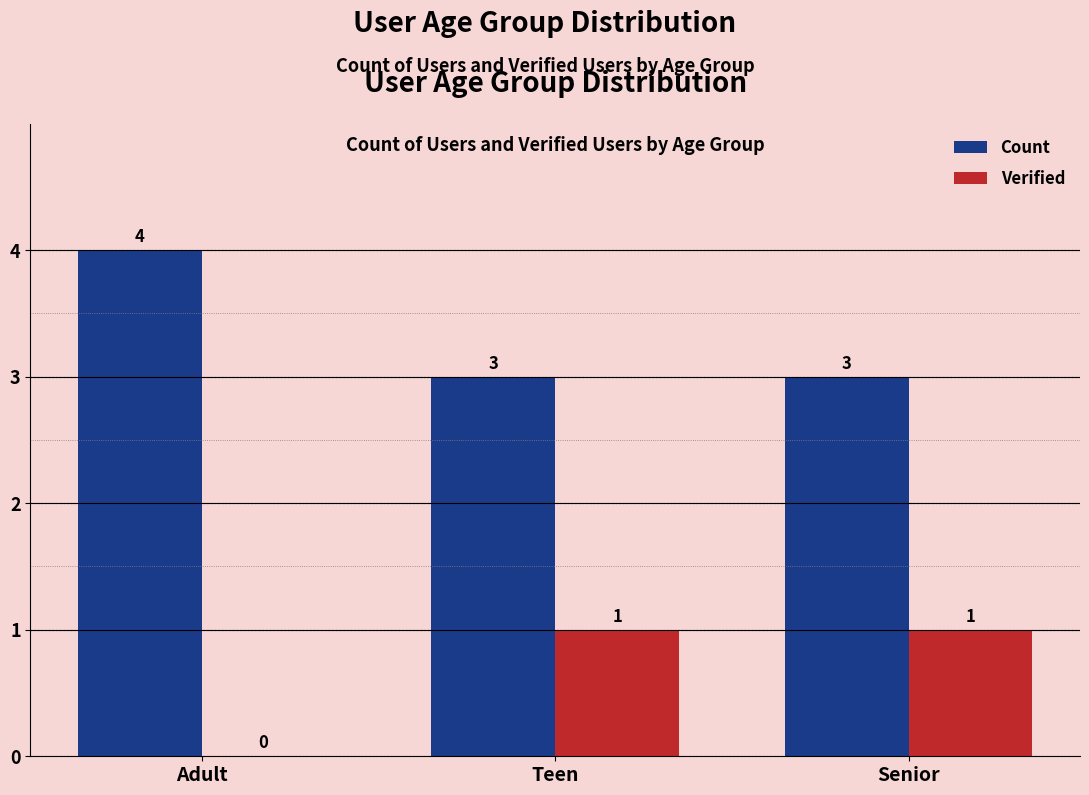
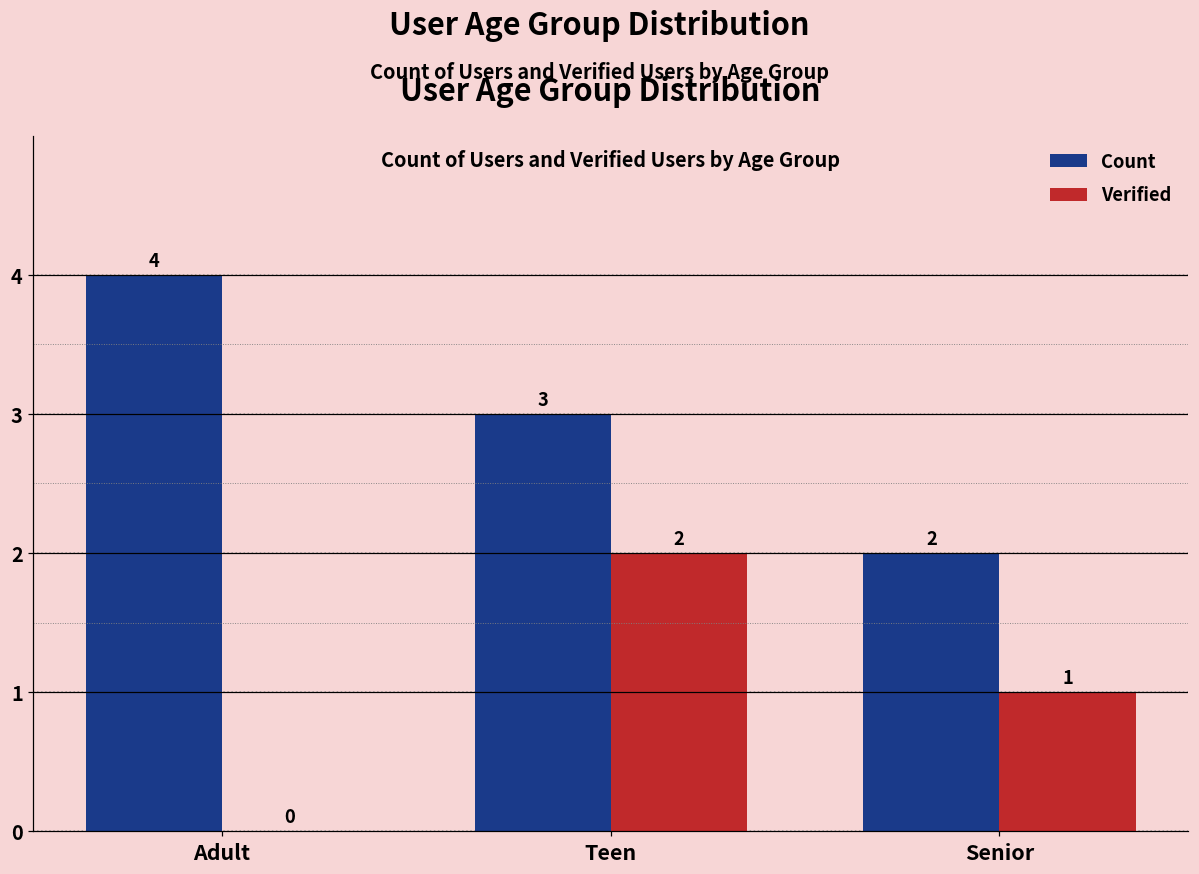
  {
    "Count": {
      "Adult": 4,
      "Teen": 3,
-     "Senior": 3
+     "Senior": 2
    },
    "Verified": {
      "Adult": 0,
-     "Teen": 1,
+     "Teen": 2,
      "Senior": 1
    }
  }
